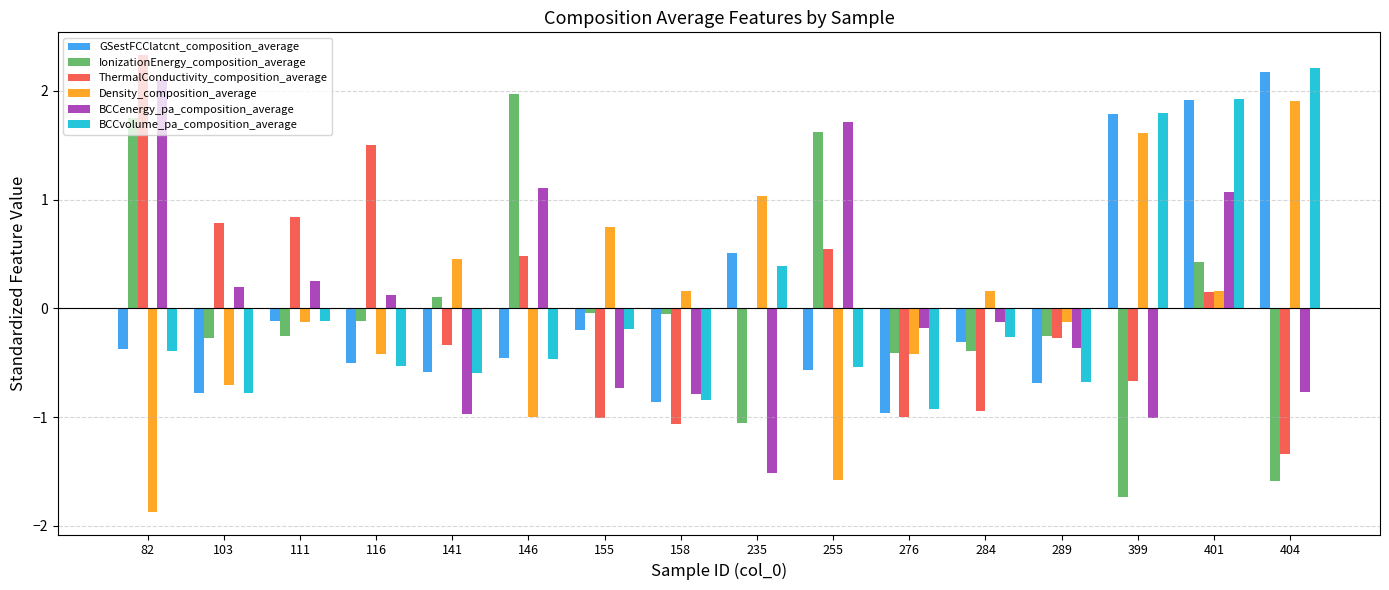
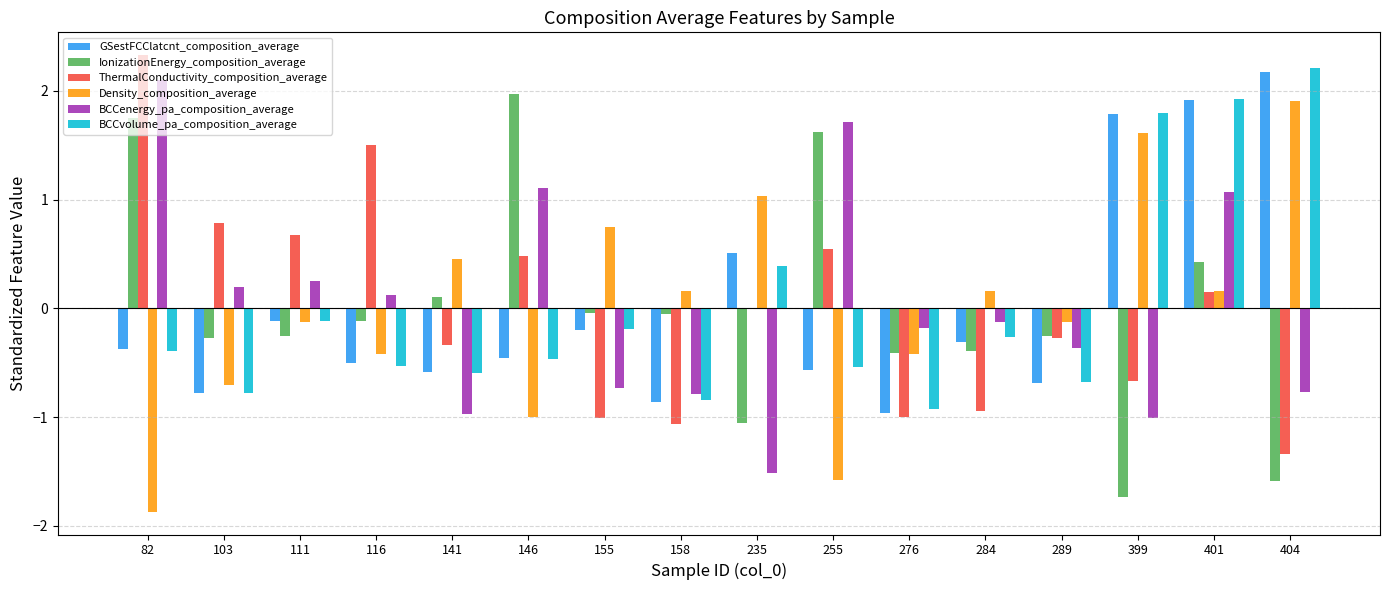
  {
    "IonizationEnergy_composition_average": {
      "103": -0.27,
      "111": -0.26,
      "116": -0.12,
      "141": 0.10,
      "146": 1.97,
      "155": -0.04,
      "158": -0.05,
      "235": -1.06,
      "255": 1.62,
      "276": -0.41,
      "284": -0.39,
      "289": -0.25,
      "399": -1.73,
      "401": 0.42,
      "404": -1.58
    },
    "ThermalConductivity_composition_average": {
      "103": 0.78,
-     "111": 0.84,
+     "111": 0.67,
      "116": 1.51,
      "141": -0.34,
      "146": 0.48,
      "155": -1.01,
      "158": -1.06,
      "255": 0.54,
      "276": -1.00,
      "284": -0.95,
      "289": -0.28,
      "399": -0.67,
      "401": 0.15,
      "404": -1.34
    },
    "Density_composition_average": {
      "82": -1.87,
      "103": -0.71,
      "111": -0.13,
      "116": -0.42,
      "141": 0.45,
      "146": -1.00,
      "155": 0.74,
      "158": 0.16,
      "235": 1.03,
      "255": -1.58,
      "276": -0.42,
      "284": 0.16,
      "289": -0.13,
      "399": 1.61,
      "401": 0.16,
      "404": 1.90
    },
    "BCCenergy_pa_composition_average": {
      "103": 0.20,
      "111": 0.25,
      "116": 0.12,
      "141": -0.97,
      "146": 1.11,
      "155": -0.73,
      "158": -0.79,
      "235": -1.51,
      "255": 1.71,
      "276": -0.18,
      "284": -0.13,
      "289": -0.36,
      "399": -1.01,
      "401": 1.07,
      "404": -0.77
    }
  }
